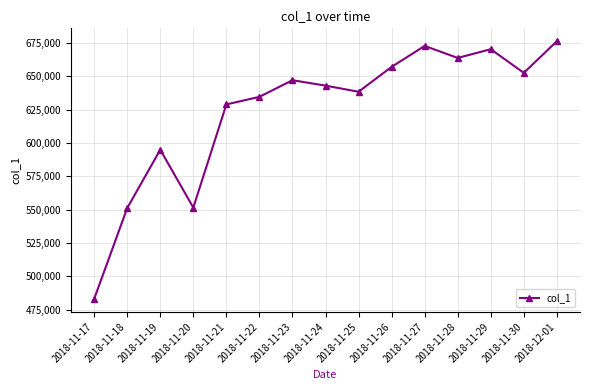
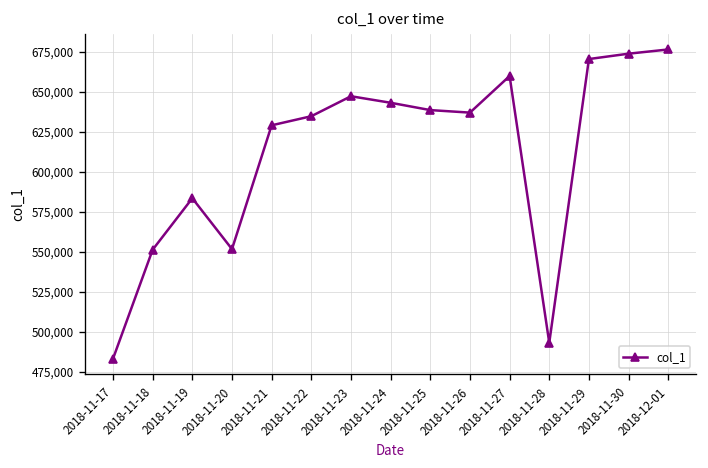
  {
    "2018-11-17": "483,000",
    "2018-11-18": "551,000",
-   "2018-11-19": "595,000",
+   "2018-11-19": "583,000",
    "2018-11-20": "552,000",
    "2018-11-21": "629,000",
    "2018-11-22": "635,000",
    "2018-11-23": "647,000",
    "2018-11-24": "643,000",
    "2018-11-25": "639,000",
-   "2018-11-26": "657,000",
-   "2018-11-27": "673,000",
-   "2018-11-28": "664,000",
+   "2018-11-26": "637,000",
+   "2018-11-27": "660,000",
+   "2018-11-28": "493,000",
    "2018-11-29": "670,000",
-   "2018-11-30": "653,000",
+   "2018-11-30": "674,000",
    "2018-12-01": "676,000"
  }
